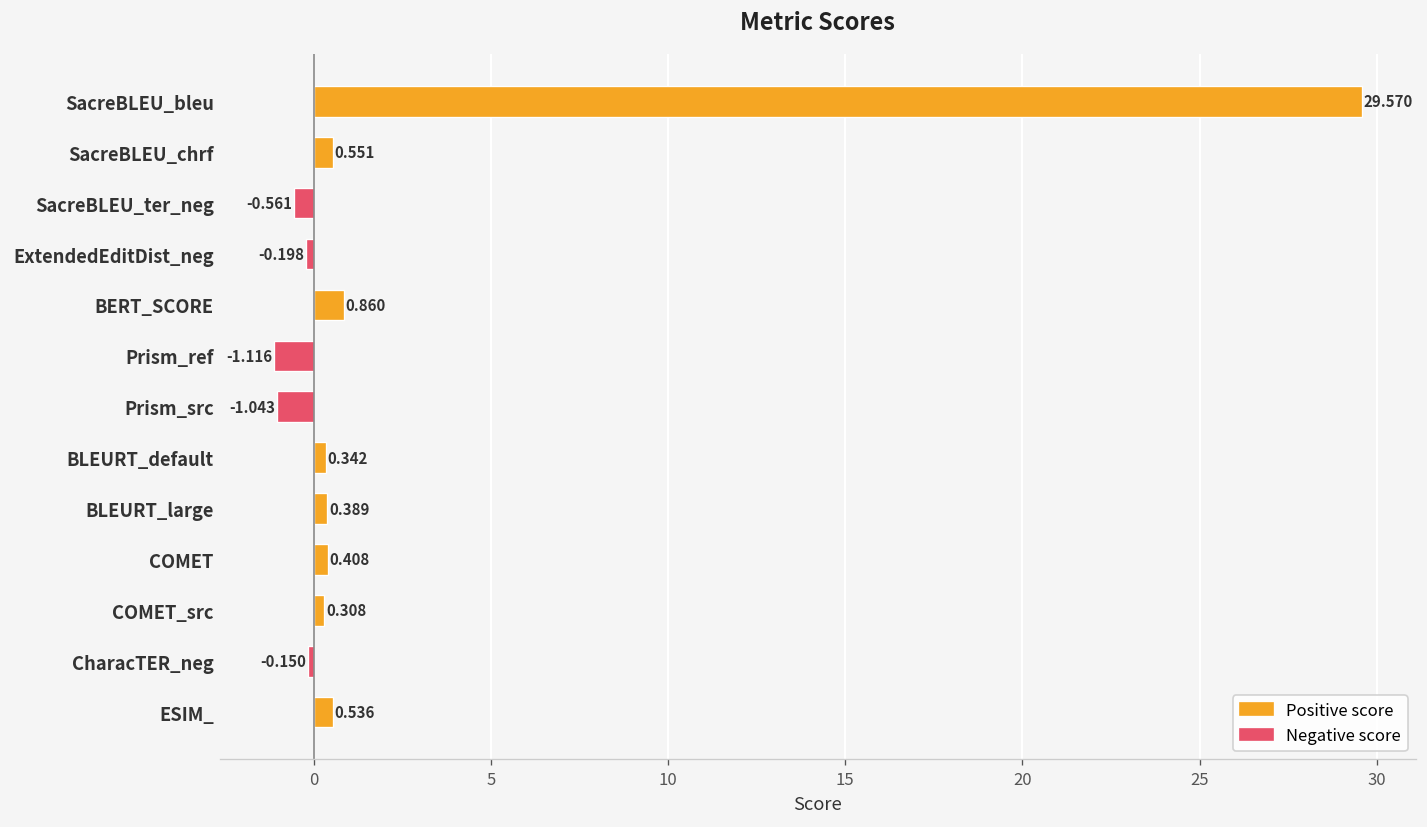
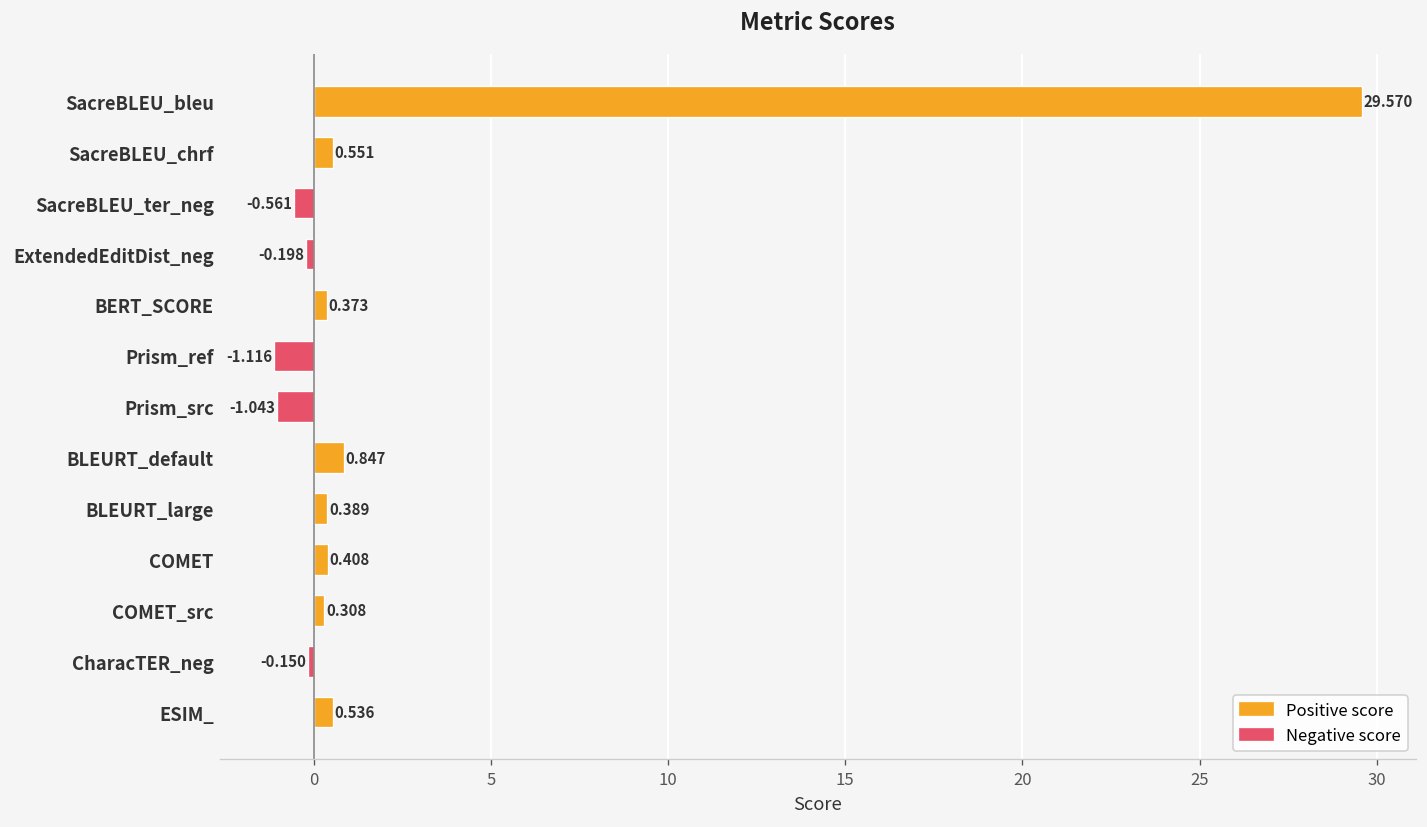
  {
    "SacreBLEU_bleu": 29.570,
    "SacreBLEU_chrf": 0.551,
    "SacreBLEU_ter_neg": -0.561,
    "ExtendedEditDist_neg": -0.198,
-   "BERT_SCORE": 0.860,
+   "BERT_SCORE": 0.373,
    "Prism_ref": -1.116,
    "Prism_src": -1.043,
-   "BLEURT_default": 0.342,
+   "BLEURT_default": 0.847,
    "BLEURT_large": 0.389,
    "COMET": 0.408,
    "COMET_src": 0.308,
    "CharacTER_neg": -0.150,
    "ESIM_": 0.536
  }
